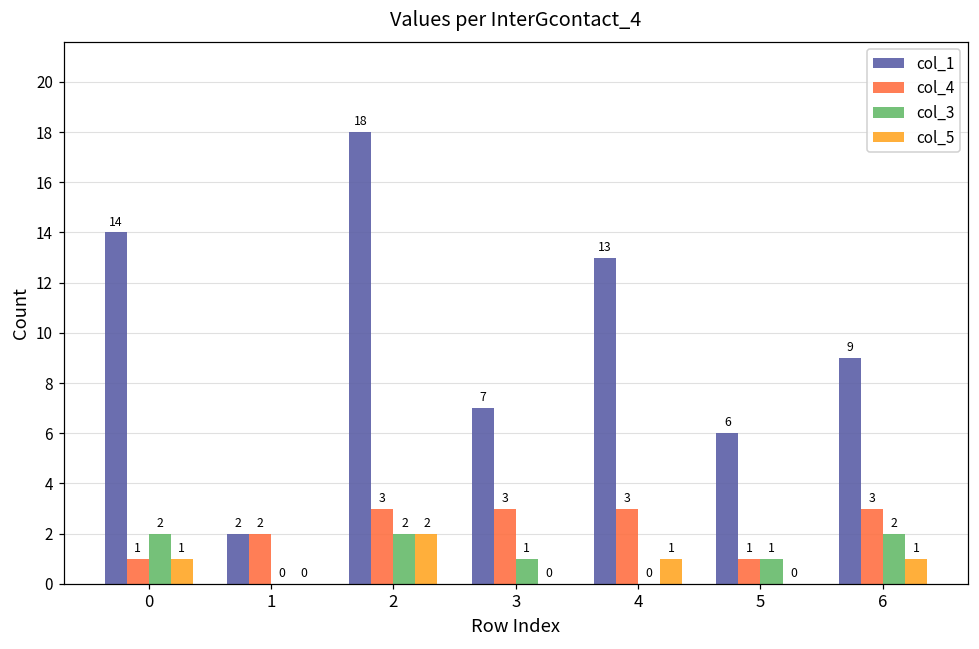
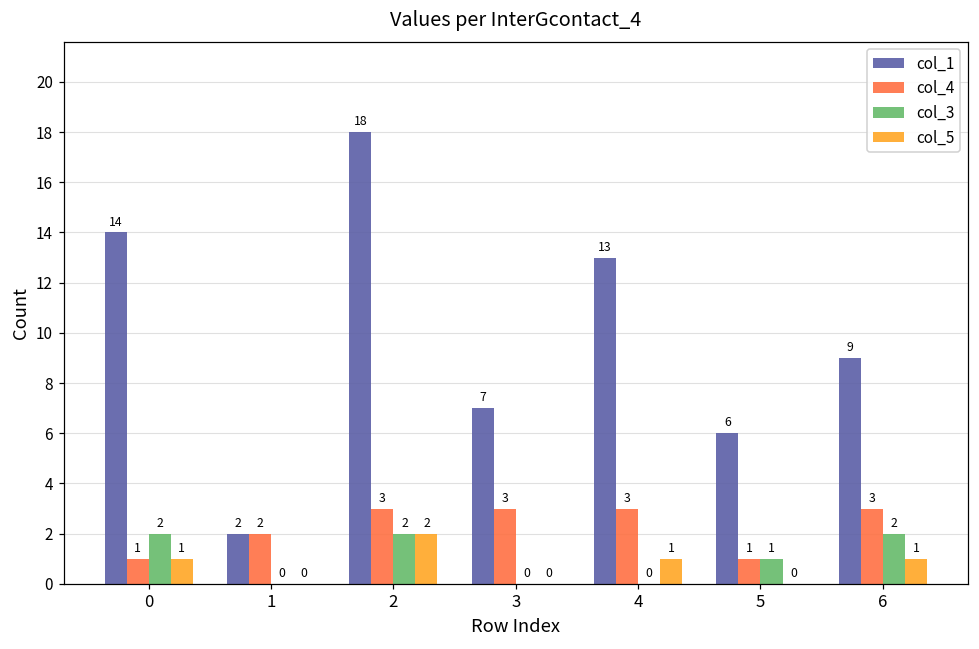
  {
    "col_1": {
      "0": 14,
      "1": 2,
      "2": 18,
      "3": 7,
      "4": 13,
      "5": 6,
      "6": 9
    },
    "col_4": {
      "0": 1,
      "1": 2,
      "2": 3,
      "3": 3,
      "4": 3,
      "5": 1,
      "6": 3
    },
    "col_3": {
      "0": 2,
      "1": 0,
      "2": 2,
-     "3": 1,
+     "3": 0,
      "4": 0,
      "5": 1,
      "6": 2
    },
    "col_5": {
      "0": 1,
      "1": 0,
      "2": 2,
      "3": 0,
      "4": 1,
      "5": 0,
      "6": 1
    }
  }
